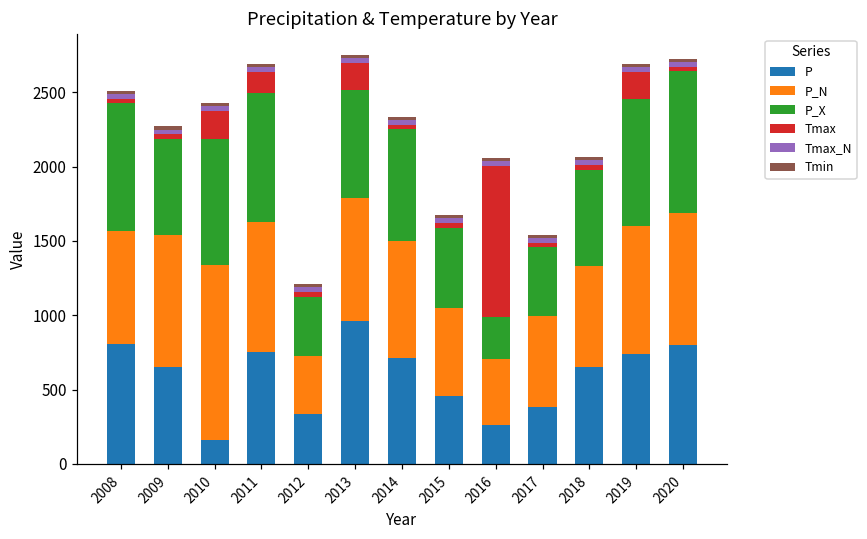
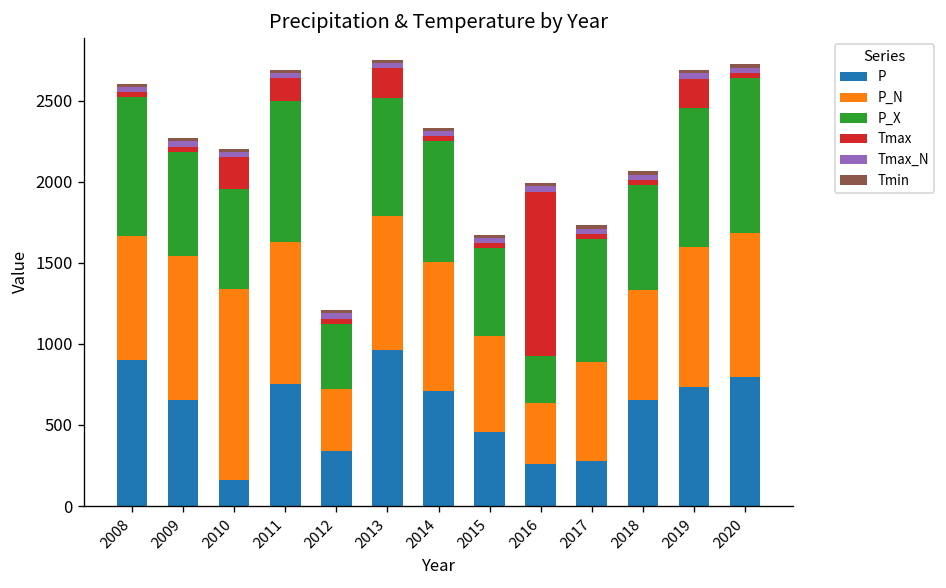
  {
    "P": {
-     "2008": 800,
+     "2008": 900,
      "2009": 650,
      "2010": 160,
      "2011": 750,
      "2012": 340,
      "2013": 960,
      "2014": 710,
      "2015": 460,
      "2016": 260,
-     "2017": 380,
+     "2017": 280,
      "2018": 650,
      "2019": 740,
      "2020": 800
    },
    "P_N": {
      "2008": 760,
      "2009": 890,
      "2010": 1180,
      "2011": 870,
      "2012": 390,
      "2013": 830,
      "2014": 790,
      "2015": 590,
-     "2016": 440,
+     "2016": 380,
      "2017": 610,
      "2018": 680,
      "2019": 860,
      "2020": 890
    },
    "P_X": {
      "2008": 860,
      "2009": 650,
-     "2010": 840,
+     "2010": 620,
      "2011": 870,
      "2012": 400,
      "2013": 730,
      "2014": 750,
      "2015": 540,
      "2016": 290,
-     "2017": 460,
+     "2017": 760,
      "2018": 650,
      "2019": 860,
      "2020": 960
    },
    "Tmax": {
      "2008": 30,
      "2009": 30,
      "2010": 190,
      "2011": 140,
      "2012": 30,
      "2013": 180,
      "2014": 30,
      "2015": 30,
      "2016": 1020,
      "2017": 30,
      "2018": 30,
      "2019": 180,
      "2020": 30
    },
    "Tmax_N": {
      "2008": 30,
      "2009": 30,
      "2010": 30,
      "2011": 30,
      "2012": 30,
      "2013": 30,
      "2014": 30,
      "2015": 30,
      "2016": 30,
      "2017": 30,
      "2018": 30,
      "2019": 30,
      "2020": 30
    },
    "Tmin": {
      "2008": 20,
      "2009": 20,
      "2010": 20,
      "2011": 20,
      "2012": 20,
      "2013": 20,
      "2014": 20,
      "2015": 20,
      "2016": 20,
      "2017": 20,
      "2018": 20,
      "2019": 20,
      "2020": 20
    }
  }
